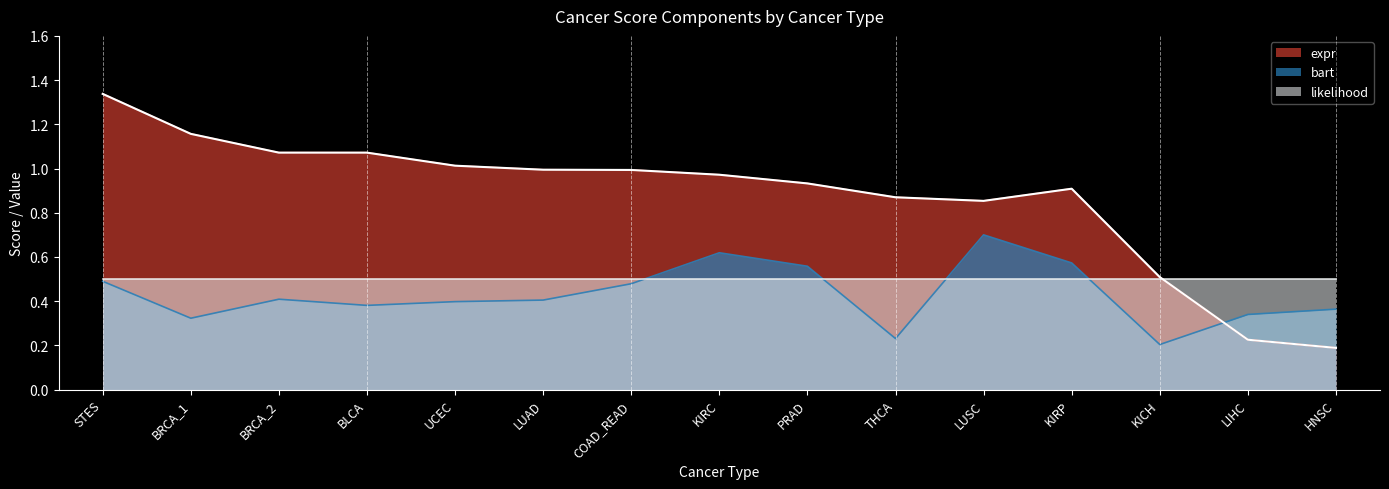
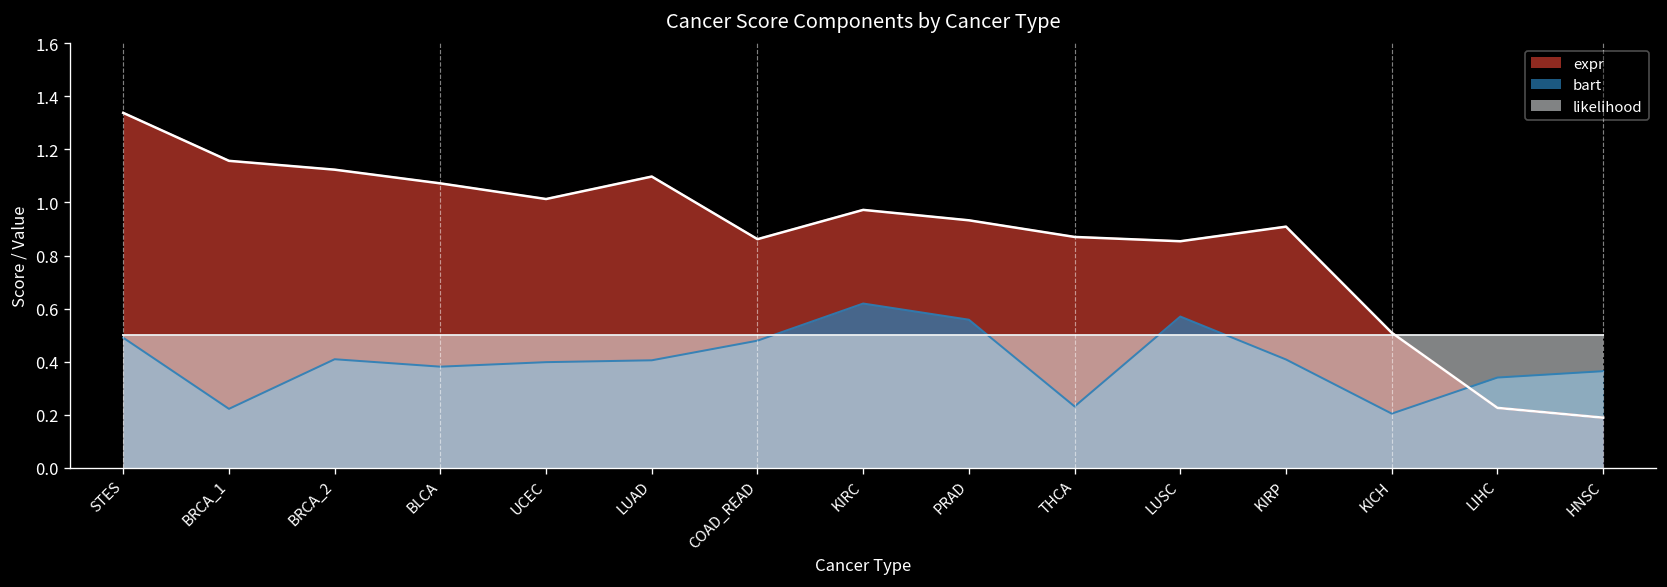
  {
    "expr": {
      "STES": 1.34,
      "BRCA_1": 1.16,
-     "BRCA_2": 1.07,
+     "BRCA_2": 1.12,
      "BLCA": 1.07,
      "UCEC": 1.01,
-     "LUAD": 0.99,
-     "COAD_READ": 0.99,
+     "LUAD": 1.10,
+     "COAD_READ": 0.86,
      "KIRC": 0.97,
      "PRAD": 0.93,
      "THCA": 0.87,
      "LUSC": 0.85,
      "KIRP": 0.91,
      "LIHC": 0.23,
      "HNSC": 0.19
    },
    "bart": {
-     "BRCA_1": 0.32,
+     "BRCA_1": 0.22,
      "BRCA_2": 0.41,
      "BLCA": 0.38,
      "UCEC": 0.40,
      "LUAD": 0.41,
      "COAD_READ": 0.48,
      "KIRC": 0.62,
      "PRAD": 0.56,
      "THCA": 0.23,
-     "LUSC": 0.70,
-     "KIRP": 0.57,
+     "LUSC": 0.57,
+     "KIRP": 0.41,
      "KICH": 0.20,
      "LIHC": 0.34,
      "HNSC": 0.36
    },
    "likelihood": {
      "BRCA_1": 0.50,
      "BRCA_2": 0.50,
      "BLCA": 0.50,
      "UCEC": 0.50,
      "LUAD": 0.50,
      "COAD_READ": 0.50,
      "KIRC": 0.50,
      "PRAD": 0.50,
      "THCA": 0.50,
      "LUSC": 0.50,
      "KIRP": 0.50,
      "LIHC": 0.50,
      "HNSC": 0.50
    }
  }
